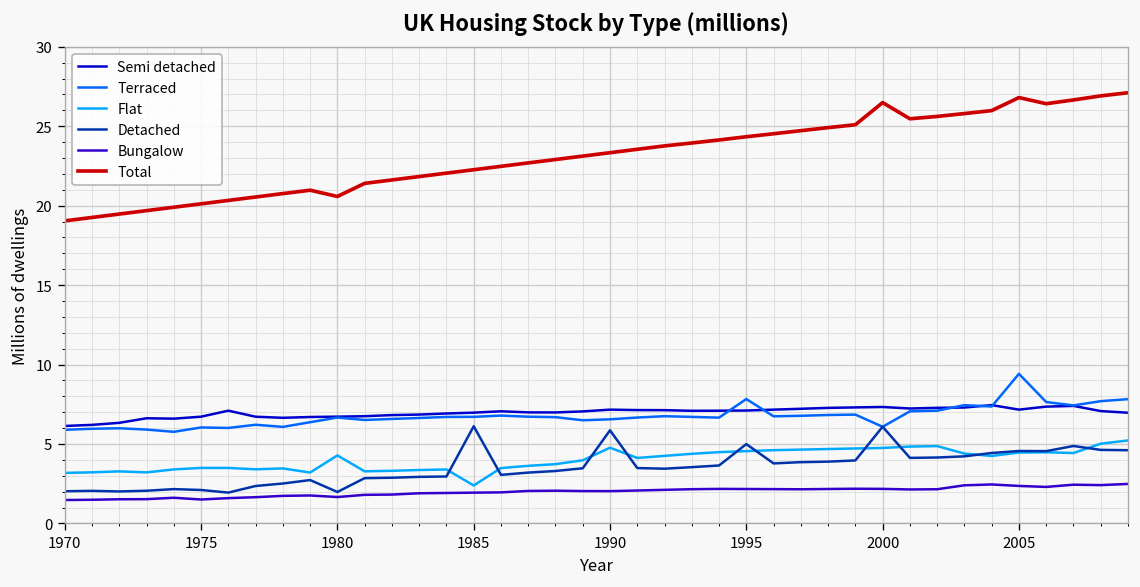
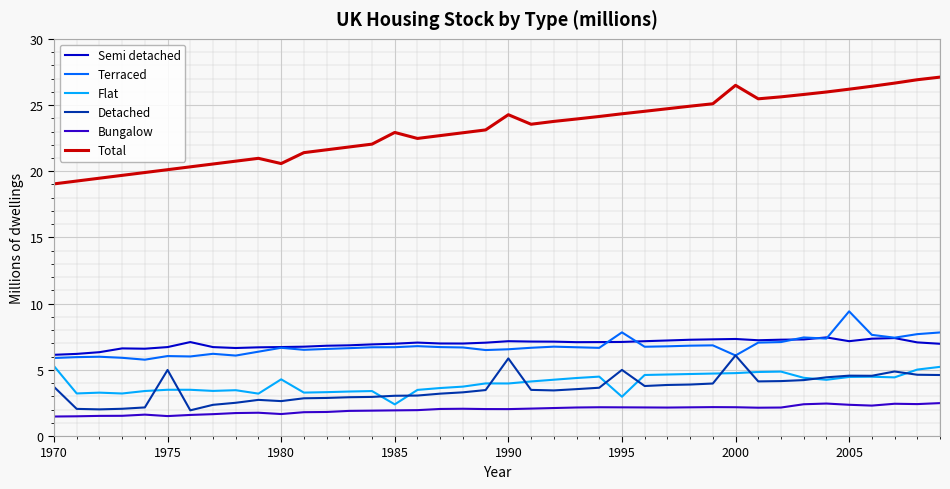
  {
    "Terraced": {
      "1970": 5.9,
      "1975": 6.0,
      "1985": 6.7,
      "1990": 6.6,
      "1995": 7.8,
      "2005": 9.4
    },
    "Flat": {
-     "1970": 3.2,
+     "1970": 5.3,
      "1975": 3.5,
      "1980": 4.3,
      "1985": 2.4,
-     "1990": 4.8,
-     "1995": 4.6,
+     "1990": 4.0,
+     "1995": 3.0,
      "2000": 4.8
    },
    "Detached": {
-     "1970": 2.0,
-     "1975": 2.1,
-     "1980": 2.0,
-     "1985": 6.1,
+     "1970": 3.7,
+     "1975": 5.0,
+     "1980": 2.6,
+     "1985": 3.0,
      "1990": 5.9,
      "1995": 5.0
    },
    "Total": {
      "1970": 19.0,
      "1975": 20.1,
      "1980": 20.6,
-     "1985": 22.3,
-     "1990": 23.3,
+     "1985": 22.9,
+     "1990": 24.3,
      "1995": 24.3,
      "2000": 26.5,
-     "2005": 26.8
+     "2005": 26.2
    }
  }
